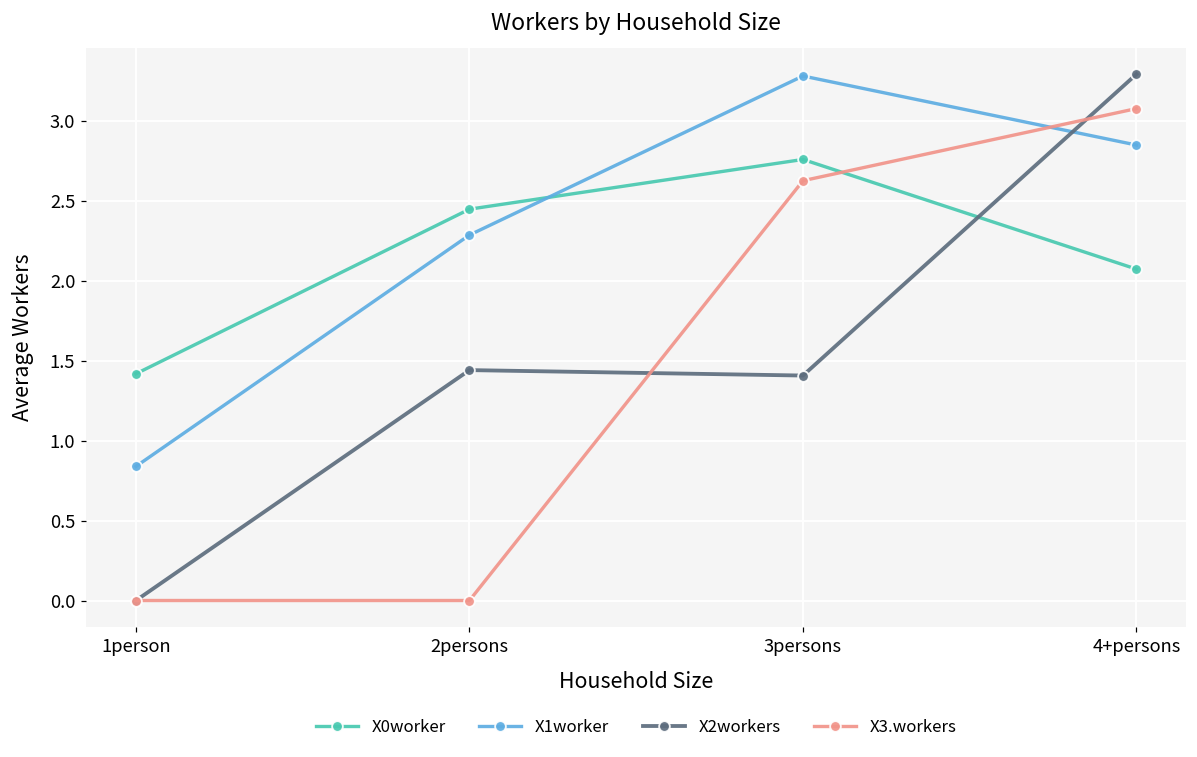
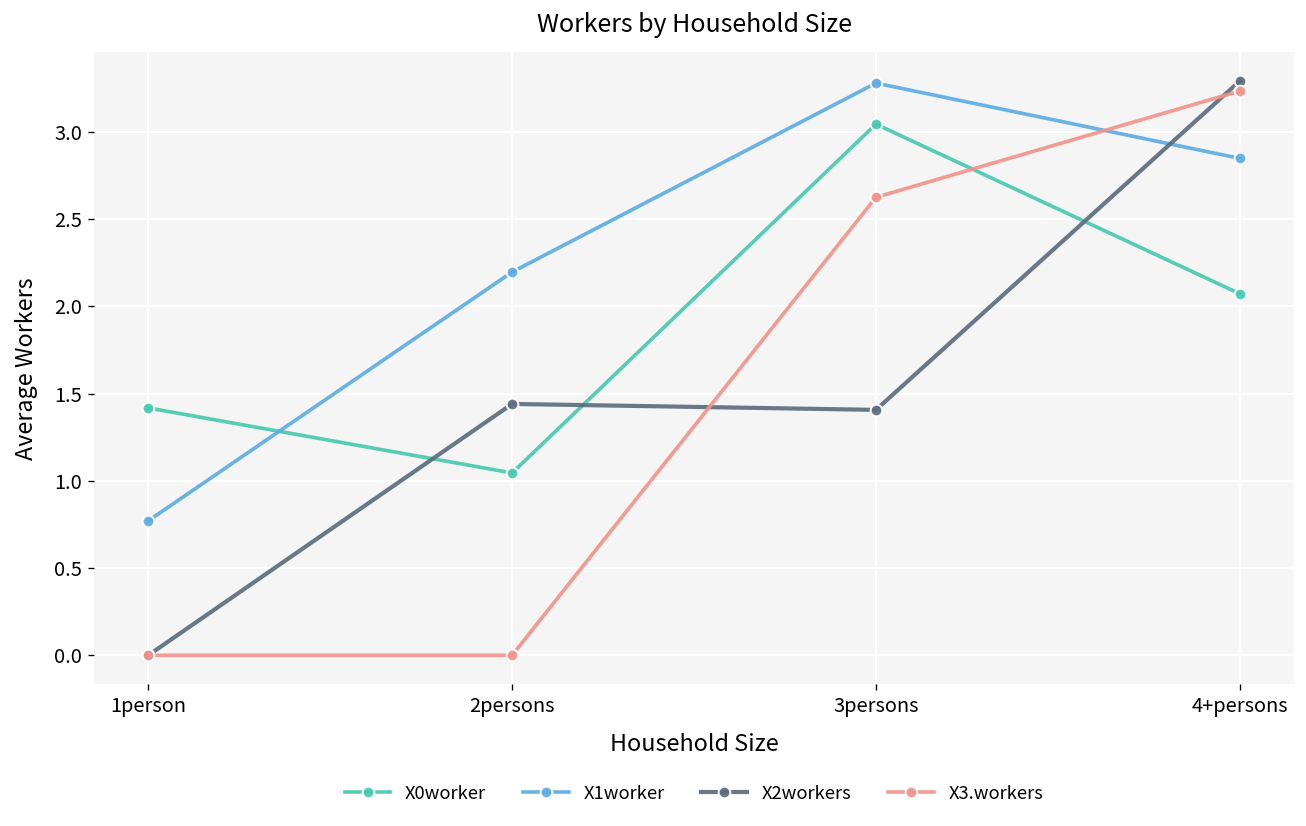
  {
    "X0worker": {
      "1person": 1.42,
-     "2persons": 2.45,
-     "3persons": 2.76,
+     "2persons": 1.04,
+     "3persons": 3.04,
      "4+persons": 2.07
    },
    "X1worker": {
-     "1person": 0.84,
-     "2persons": 2.28,
+     "1person": 0.77,
+     "2persons": 2.20,
      "3persons": 3.28,
      "4+persons": 2.85
    },
    "X2workers": {
      "2persons": 1.44,
      "3persons": 1.41,
      "4+persons": 3.29
    },
    "X3.workers": {
      "2persons": 0.00,
      "3persons": 2.62,
-     "4+persons": 3.08
+     "4+persons": 3.23
    }
  }
